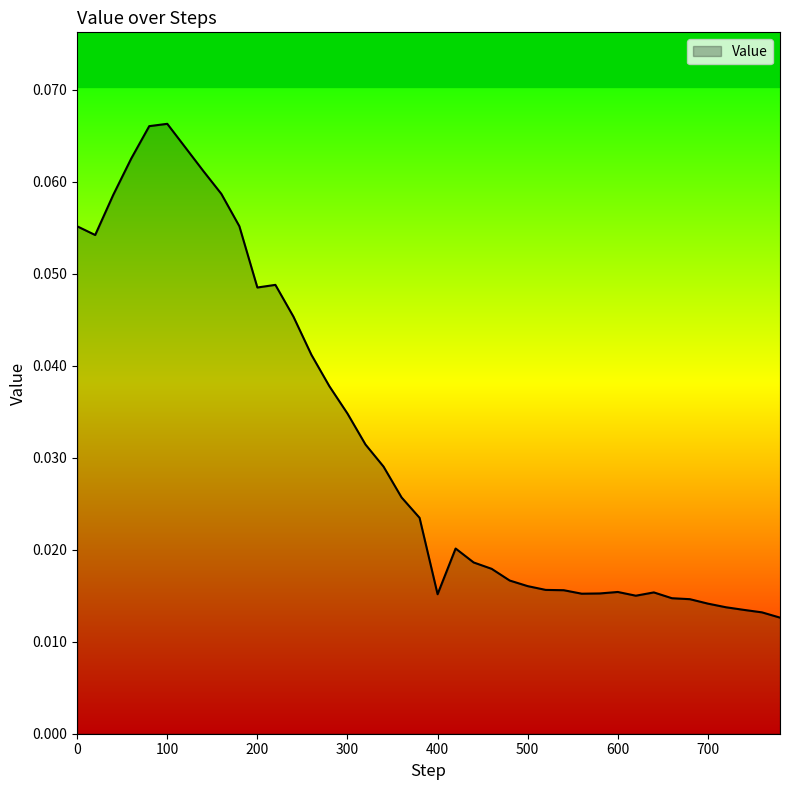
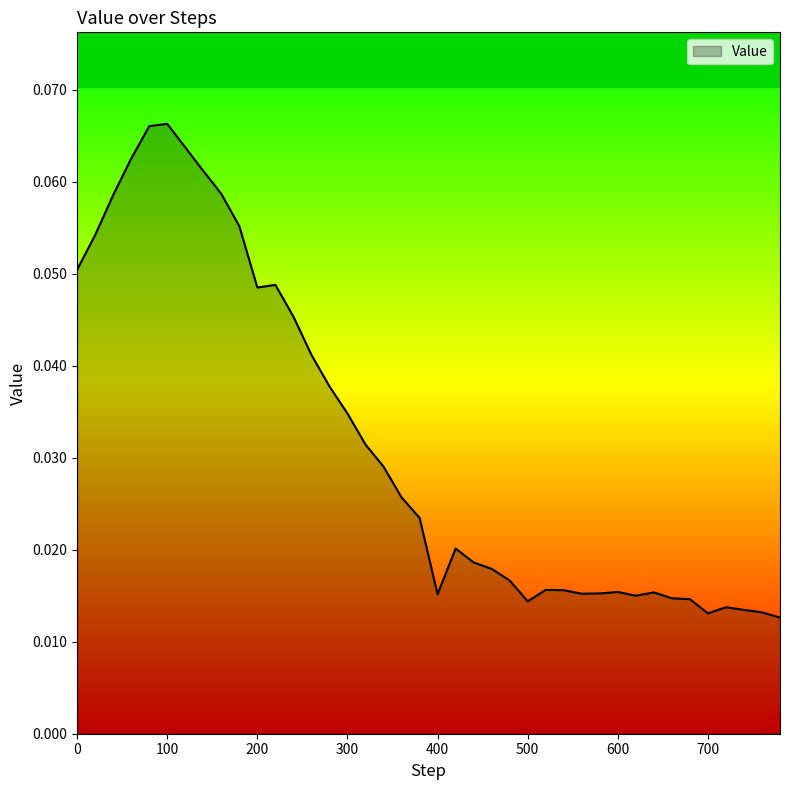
  {
-   "0": 0.055,
+   "0": 0.050,
    "100": 0.066,
    "200": 0.049,
    "300": 0.035,
    "400": 0.015,
-   "500": 0.016,
+   "500": 0.014,
    "600": 0.015,
-   "700": 0.014
+   "700": 0.013
  }
